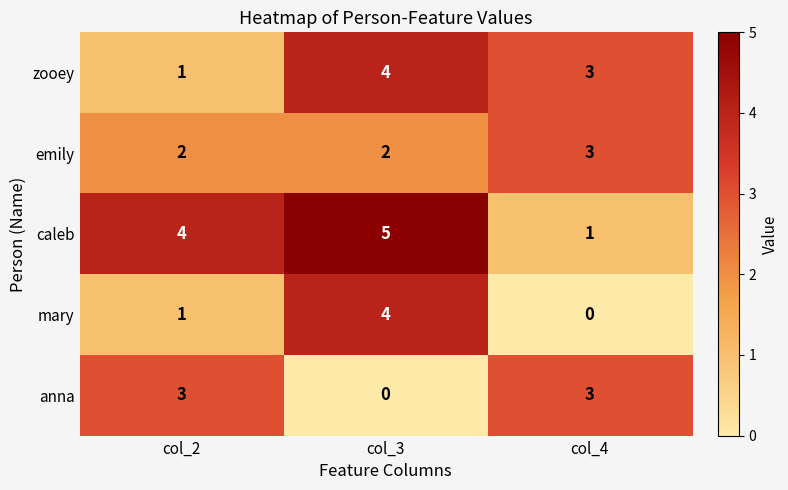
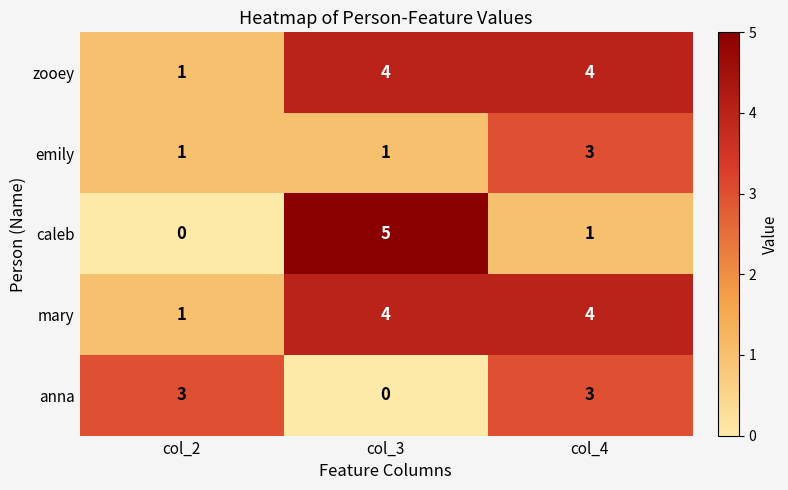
  {
    "zooey": {
      "col_2": 1,
      "col_3": 4,
-     "col_4": 3
+     "col_4": 4
    },
    "emily": {
-     "col_2": 2,
-     "col_3": 2,
+     "col_2": 1,
+     "col_3": 1,
      "col_4": 3
    },
    "caleb": {
-     "col_2": 4,
+     "col_2": 0,
      "col_3": 5,
      "col_4": 1
    },
    "mary": {
      "col_2": 1,
      "col_3": 4,
-     "col_4": 0
+     "col_4": 4
    },
    "anna": {
      "col_2": 3,
      "col_3": 0,
      "col_4": 3
    }
  }
